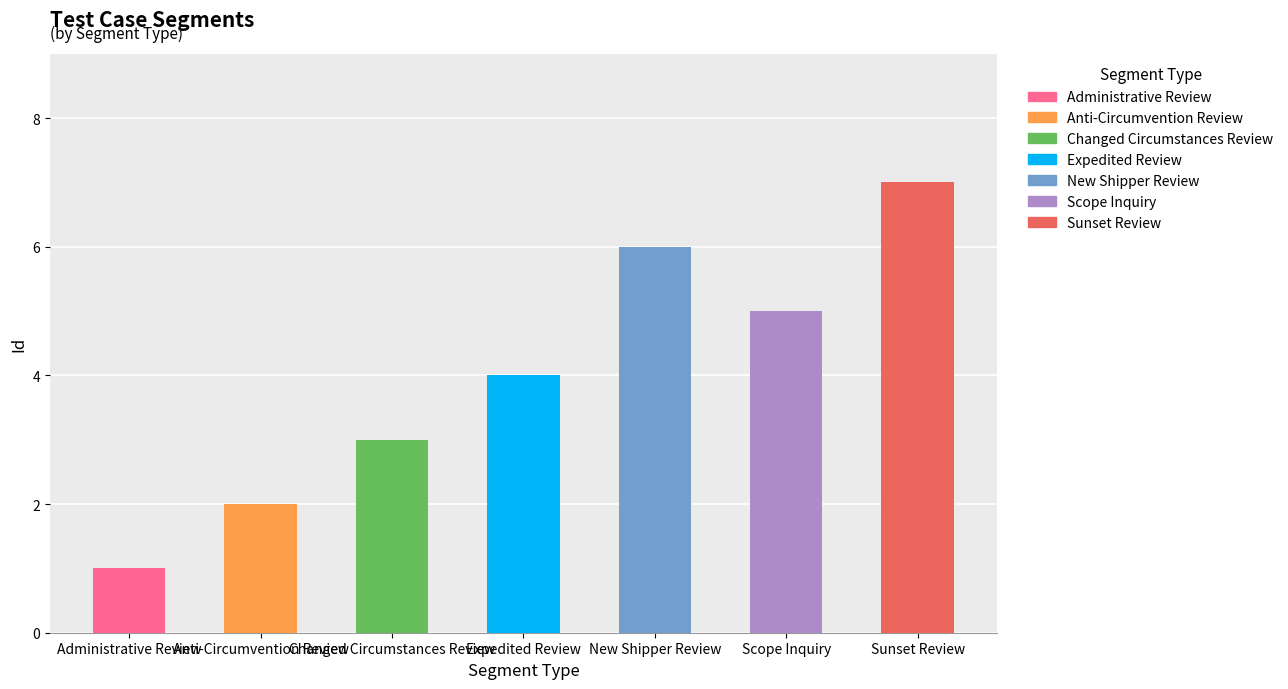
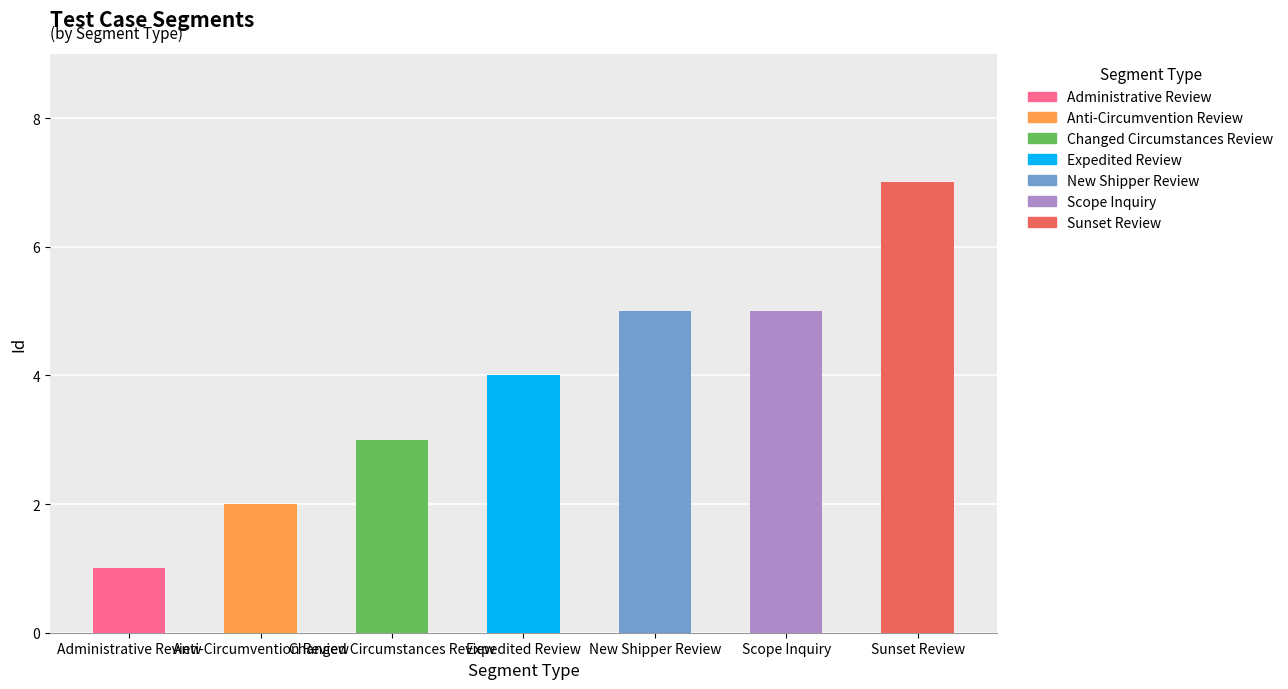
  {
-   "New Shipper Review": 6,
+   "New Shipper Review": 5,
    "Scope Inquiry": 5,
    "Sunset Review": 7
  }
